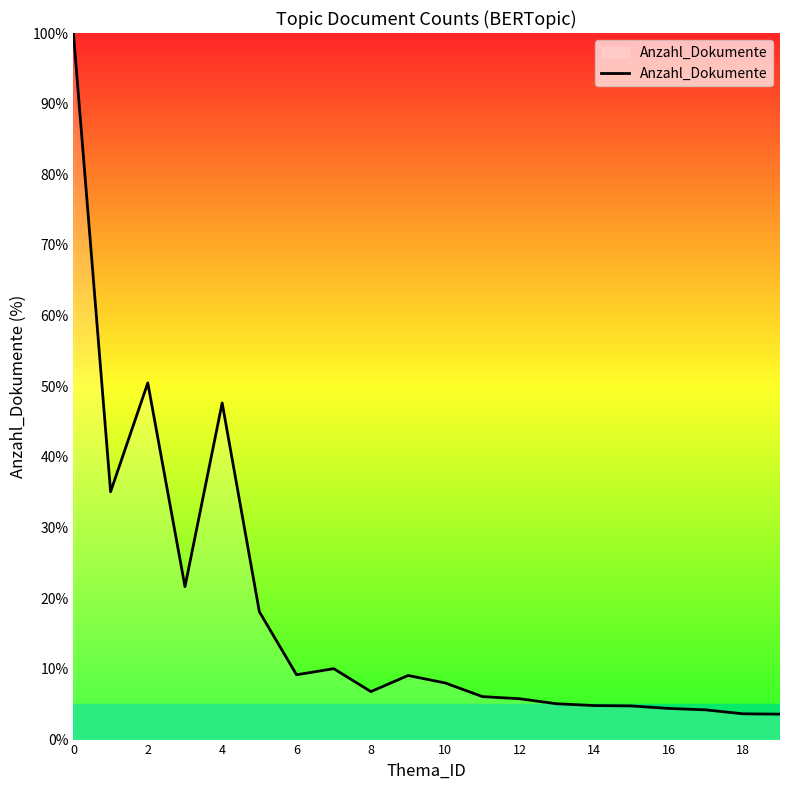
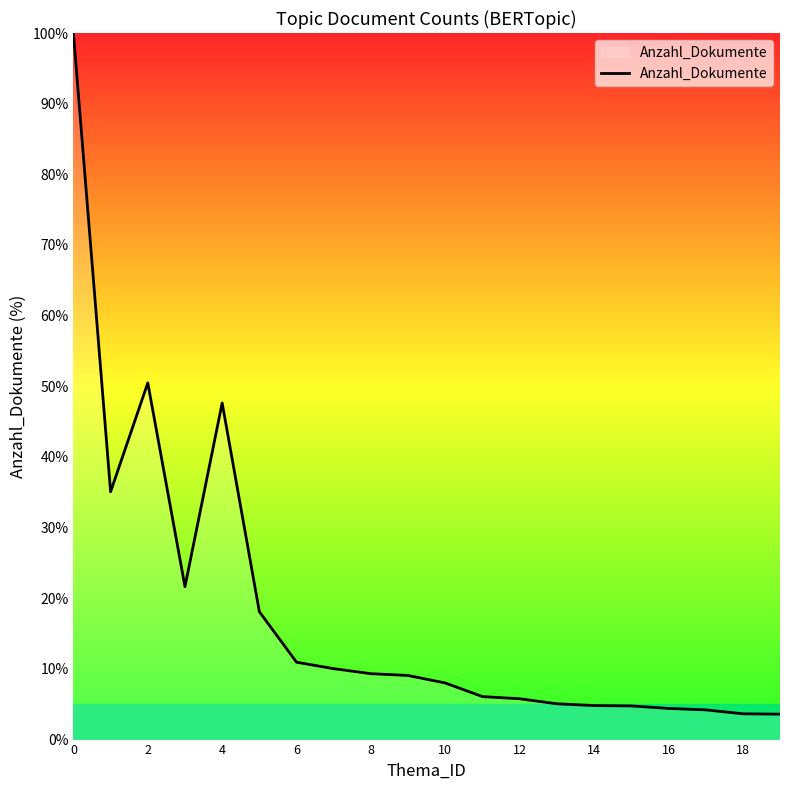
  {
    "0": "100%",
    "2": "50%",
    "4": "48%",
-   "6": "9%",
-   "8": "7%",
+   "6": "11%",
+   "8": "9%",
    "10": "8%",
    "12": "6%"
  }
